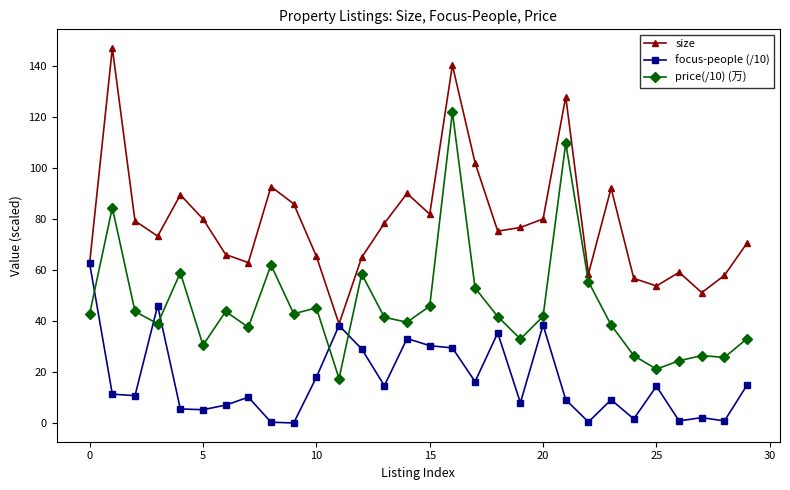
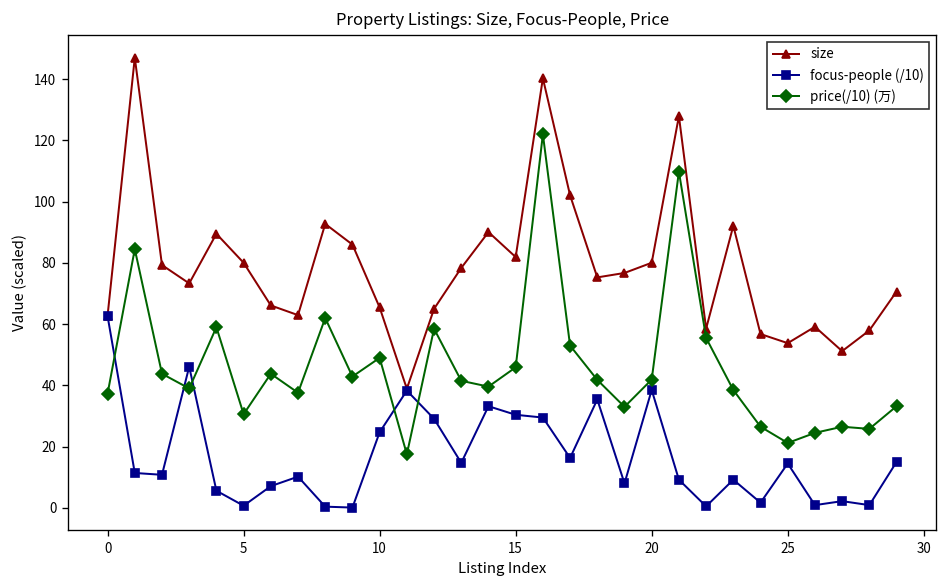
  {
    "size": {
      "5": 80,
      "10": 65,
      "15": 82,
      "20": 80,
      "25": 54
    },
    "focus-people (/10)": {
-     "5": 5,
-     "10": 18,
+     "5": 1,
+     "10": 25,
      "15": 30,
      "20": 39,
      "25": 15
    },
    "price(/10) (万)": {
-     "0": 43,
+     "0": 37,
      "5": 31,
-     "10": 45,
+     "10": 49,
      "15": 46,
      "20": 42,
      "25": 21
    }
  }
